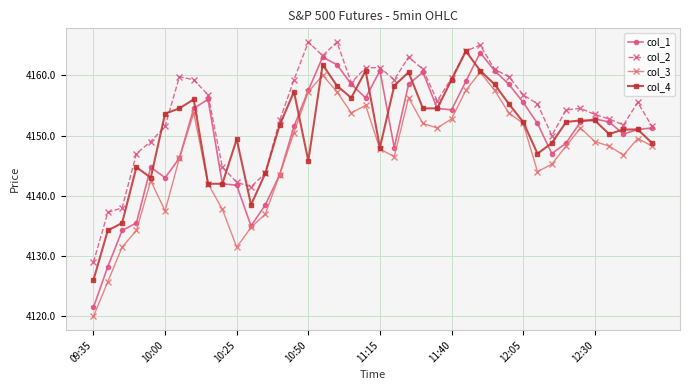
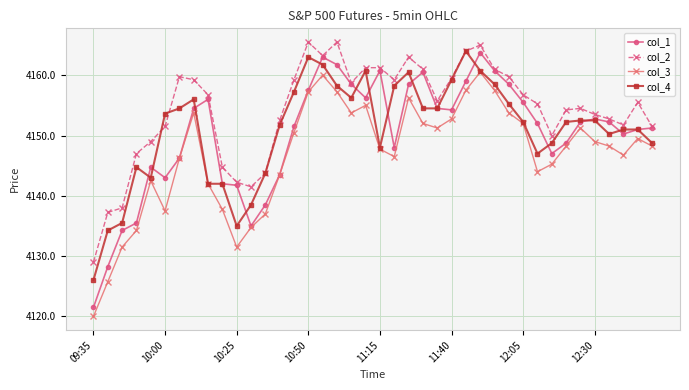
  {
    "col_4": {
      "09:35": 4126,
      "10:00": 4154,
-     "10:25": 4149,
-     "10:50": 4146
+     "10:25": 4135,
+     "10:50": 4163
    }
  }
